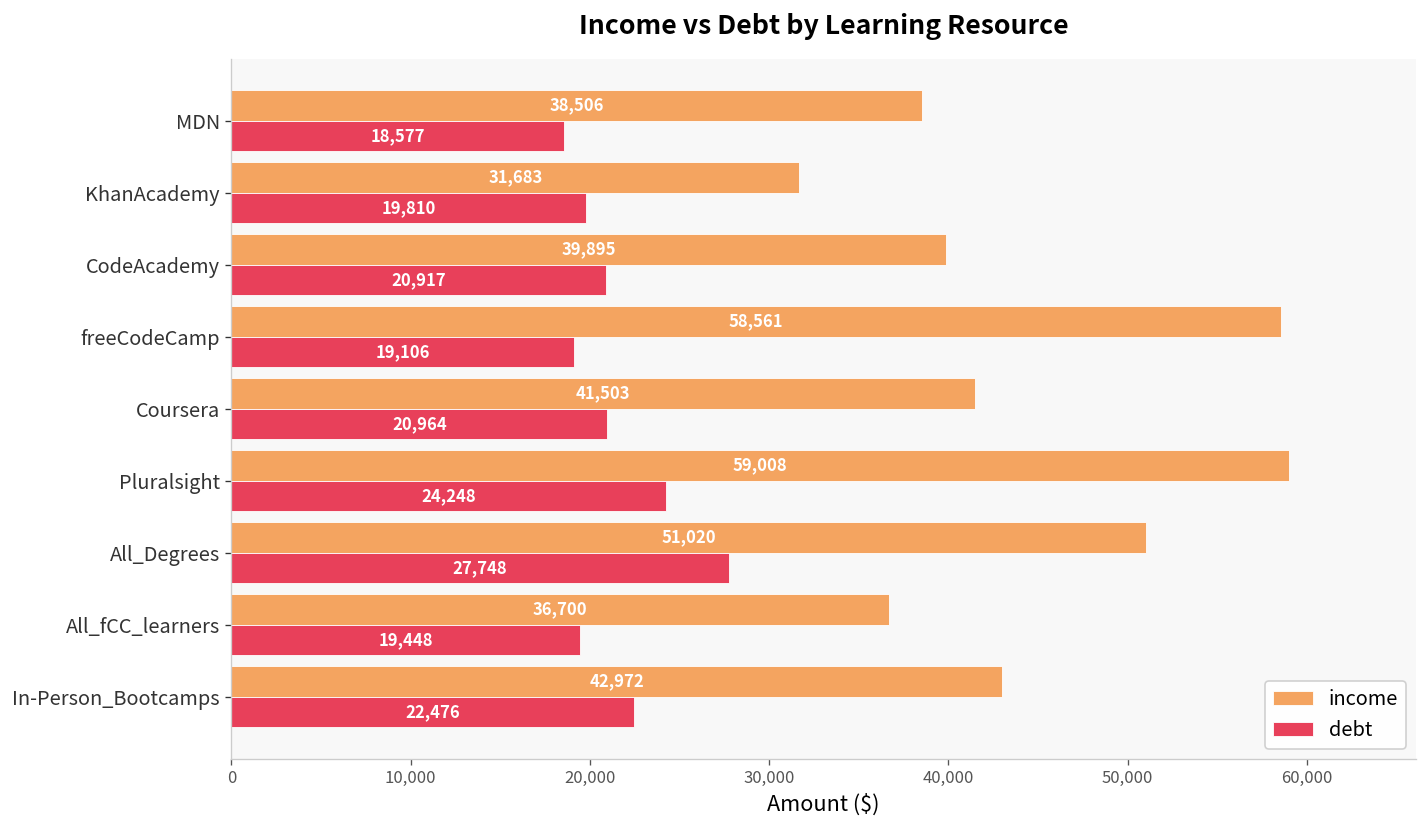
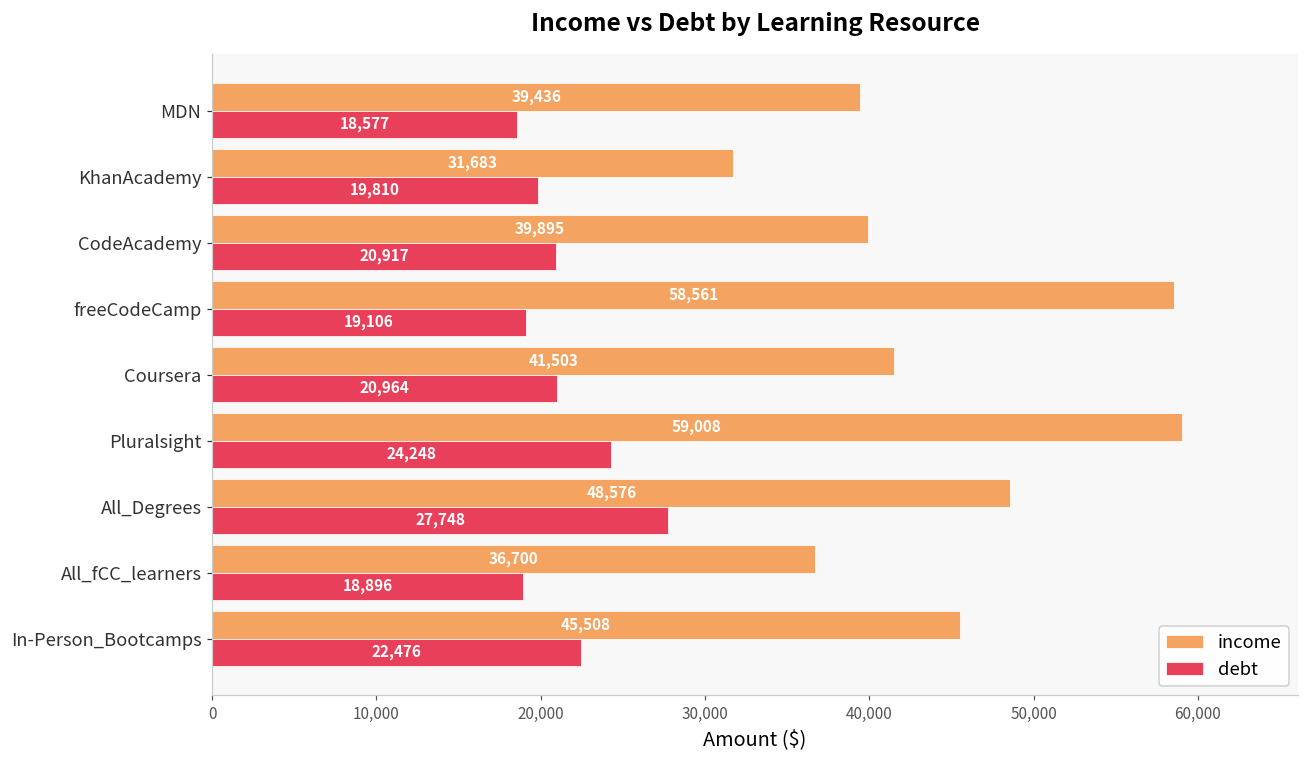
  {
    "income": {
-     "MDN": "38,506",
+     "MDN": "39,436",
      "KhanAcademy": "31,683",
      "CodeAcademy": "39,895",
      "freeCodeCamp": "58,561",
      "Coursera": "41,503",
      "Pluralsight": "59,008",
-     "All_Degrees": "51,020",
+     "All_Degrees": "48,576",
      "All_fCC_learners": "36,700",
-     "In-Person_Bootcamps": "42,972"
+     "In-Person_Bootcamps": "45,508"
    },
    "debt": {
      "MDN": "18,577",
      "KhanAcademy": "19,810",
      "CodeAcademy": "20,917",
      "freeCodeCamp": "19,106",
      "Coursera": "20,964",
      "Pluralsight": "24,248",
      "All_Degrees": "27,748",
-     "All_fCC_learners": "19,448",
+     "All_fCC_learners": "18,896",
      "In-Person_Bootcamps": "22,476"
    }
  }
